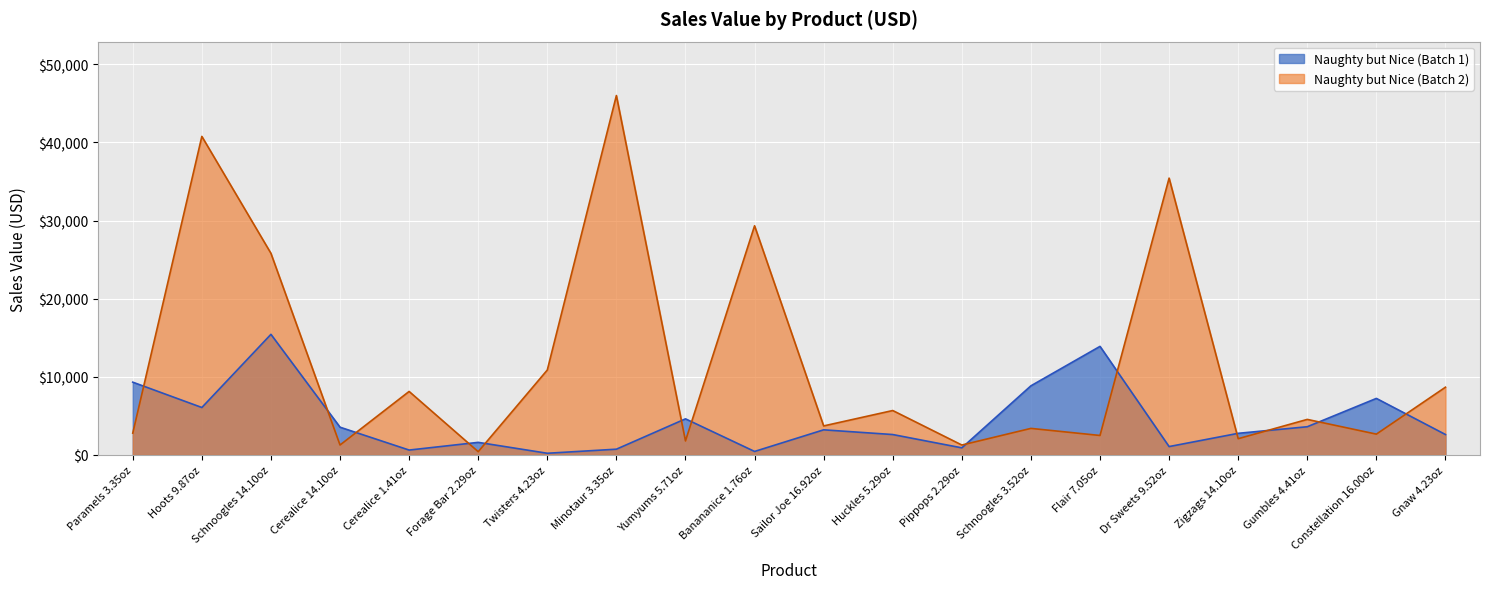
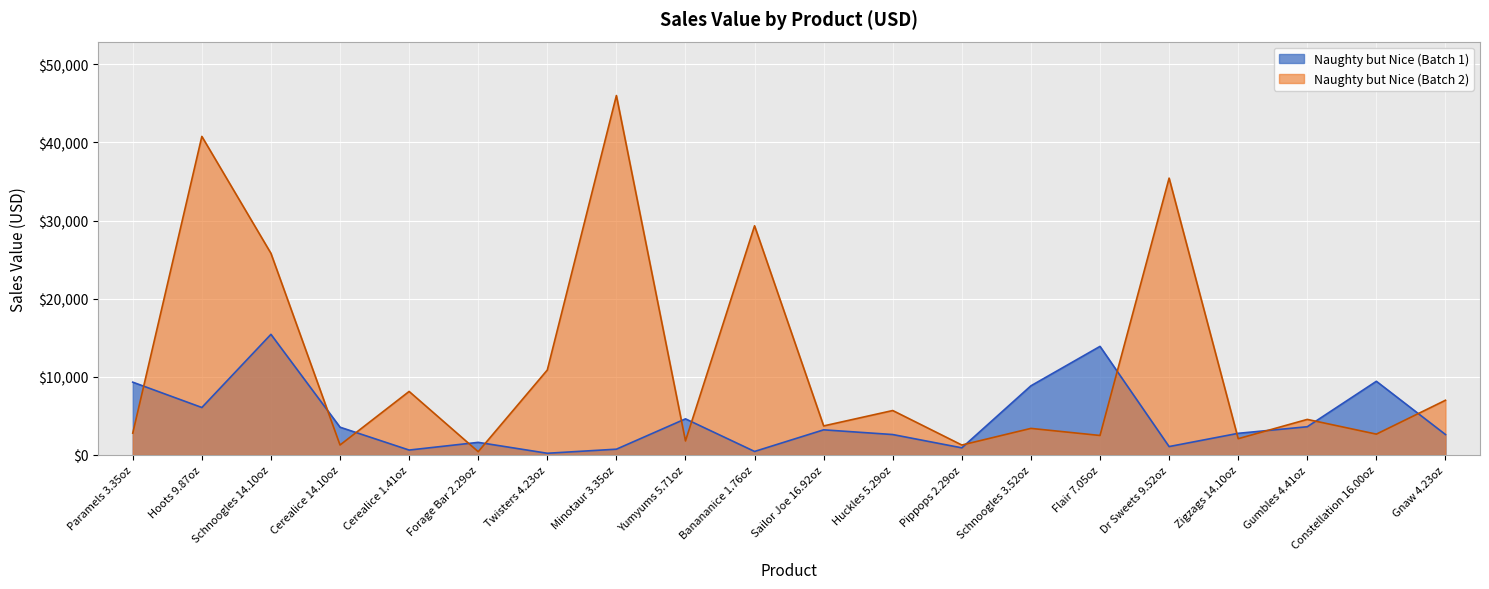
  {
    "Naughty but Nice (Batch 1)": {
      "Paramels 3.35oz": "$9,000",
      "Hoots 9.87oz": "$6,000",
      "Schnoogles 14.10oz": "$15,000",
      "Cerealice 14.10oz": "$4,000",
      "Cerealice 1.41oz": "$1,000",
      "Forage Bar 2.29oz": "$2,000",
      "Twisters 4.23oz": "$0",
      "Minotaur 3.35oz": "$1,000",
      "Yumyums 5.71oz": "$5,000",
      "Banananice 1.76oz": "$0",
      "Sailor Joe 16.92oz": "$3,000",
      "Huckles 5.29oz": "$3,000",
      "Pippops 2.29oz": "$1,000",
      "Schnoogles 3.52oz": "$9,000",
      "Flair 7.05oz": "$14,000",
      "Dr Sweets 9.52oz": "$1,000",
      "Zigzags 14.10oz": "$3,000",
      "Gumbles 4.41oz": "$4,000",
-     "Constellation 16.00oz": "$7,000",
+     "Constellation 16.00oz": "$9,000",
      "Gnaw 4.23oz": "$3,000"
    },
    "Naughty but Nice (Batch 2)": {
      "Paramels 3.35oz": "$3,000",
      "Hoots 9.87oz": "$41,000",
      "Schnoogles 14.10oz": "$26,000",
      "Cerealice 14.10oz": "$1,000",
      "Cerealice 1.41oz": "$8,000",
      "Forage Bar 2.29oz": "$0",
      "Twisters 4.23oz": "$11,000",
      "Minotaur 3.35oz": "$46,000",
      "Yumyums 5.71oz": "$2,000",
      "Banananice 1.76oz": "$29,000",
      "Sailor Joe 16.92oz": "$4,000",
      "Huckles 5.29oz": "$6,000",
      "Pippops 2.29oz": "$1,000",
      "Schnoogles 3.52oz": "$3,000",
      "Flair 7.05oz": "$2,000",
      "Dr Sweets 9.52oz": "$35,000",
      "Zigzags 14.10oz": "$2,000",
      "Gumbles 4.41oz": "$5,000",
      "Constellation 16.00oz": "$3,000",
-     "Gnaw 4.23oz": "$9,000"
+     "Gnaw 4.23oz": "$7,000"
    }
  }
